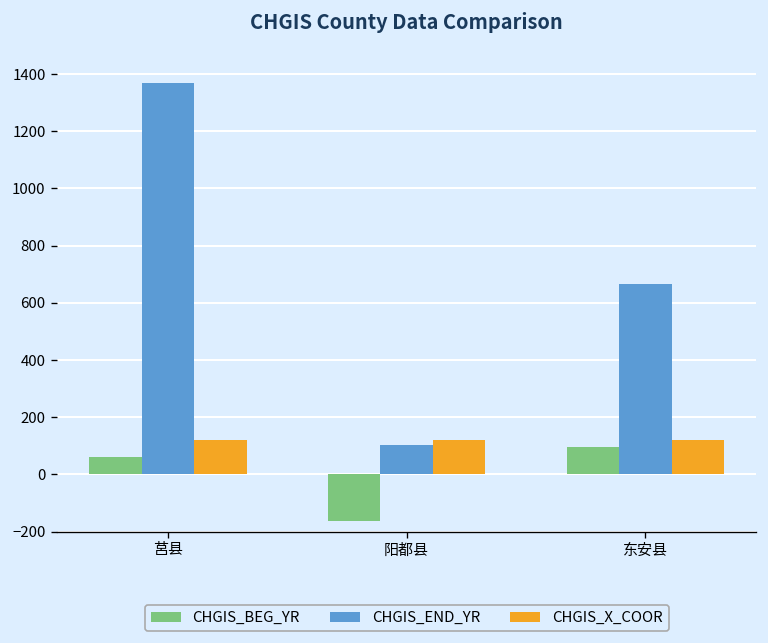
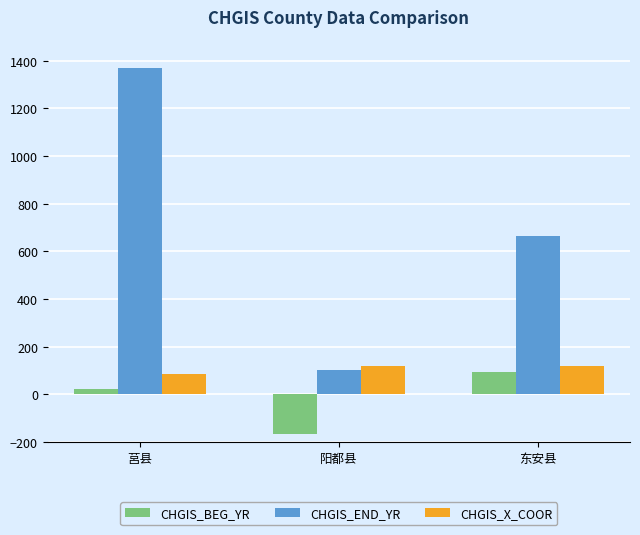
  {
    "CHGIS_BEG_YR": {
-     "莒县": 60,
+     "莒县": 20,
      "阳都县": -160,
      "东安县": 100
    },
    "CHGIS_END_YR": {
      "莒县": 1370,
      "阳都县": 100,
      "东安县": 660
    },
    "CHGIS_X_COOR": {
-     "莒县": 120,
+     "莒县": 80,
      "阳都县": 120,
      "东安县": 120
    }
  }
